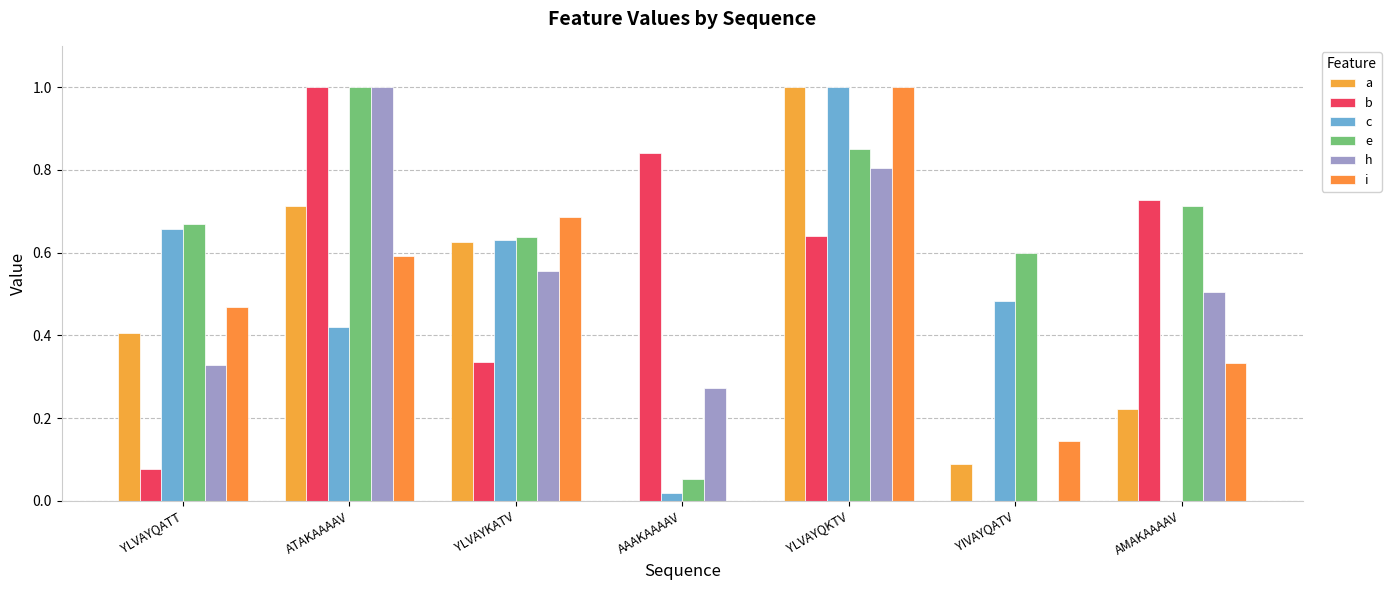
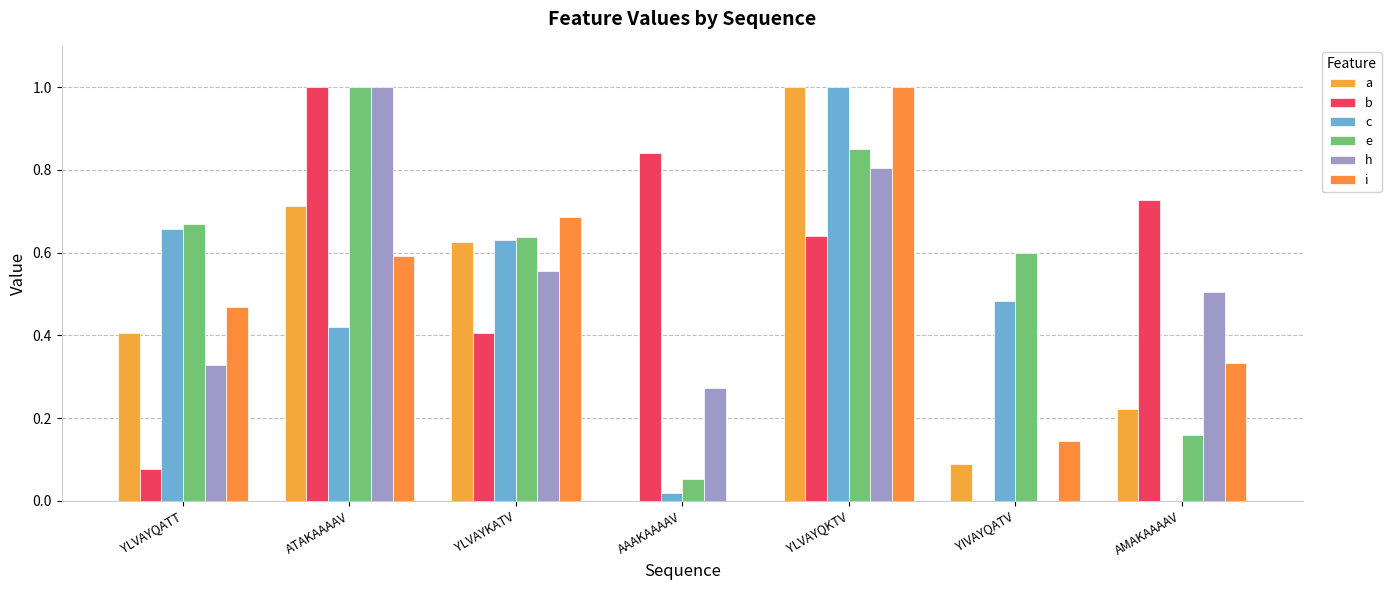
  {
    "b": {
      "YLVAYQATT": 0.08,
      "ATAKAAAAV": 1.00,
-     "YLVAYKATV": 0.34,
+     "YLVAYKATV": 0.41,
      "AAAKAAAAV": 0.84,
      "YLVAYQKTV": 0.64,
      "YIVAYQATV": 0.00,
      "AMAKAAAAV": 0.73
    },
    "e": {
      "YLVAYQATT": 0.67,
      "ATAKAAAAV": 1.00,
      "YLVAYKATV": 0.64,
      "AAAKAAAAV": 0.05,
      "YLVAYQKTV": 0.85,
      "YIVAYQATV": 0.60,
-     "AMAKAAAAV": 0.71
+     "AMAKAAAAV": 0.16
    }
  }
